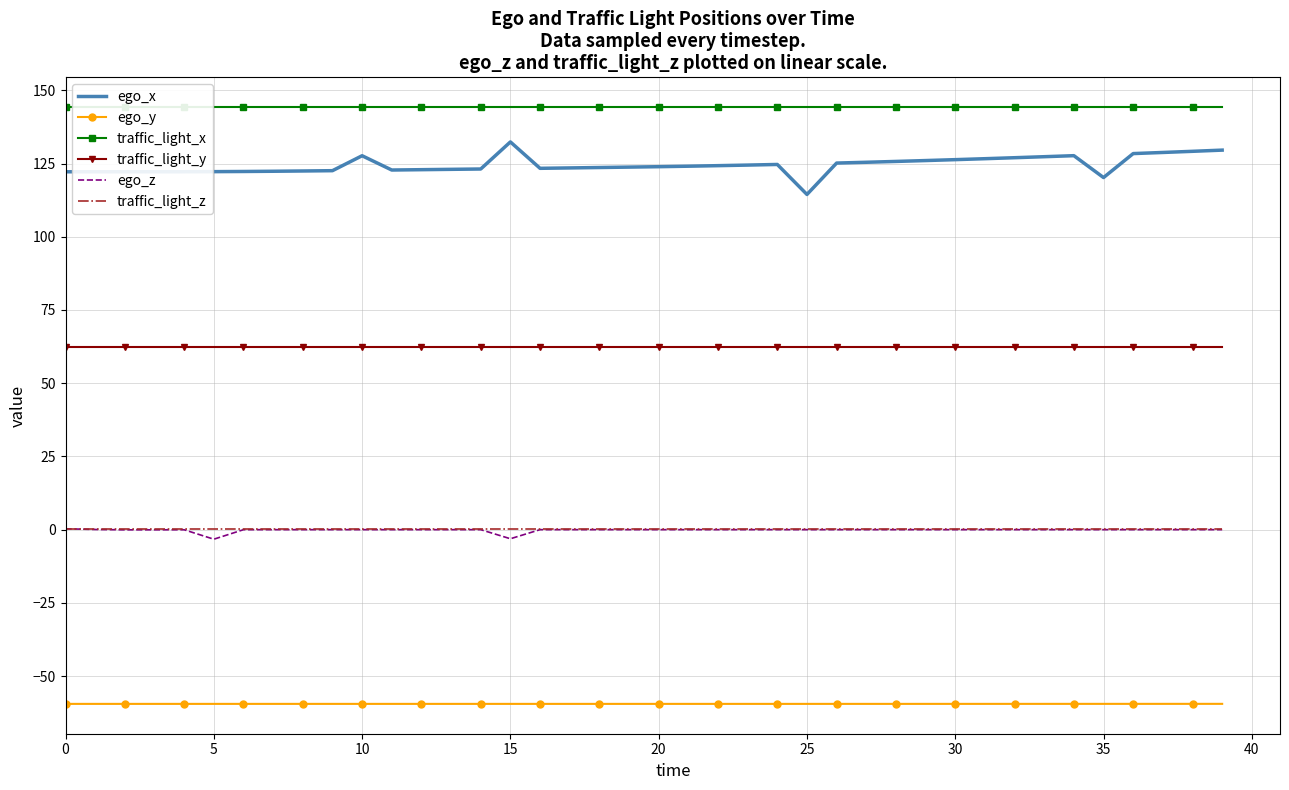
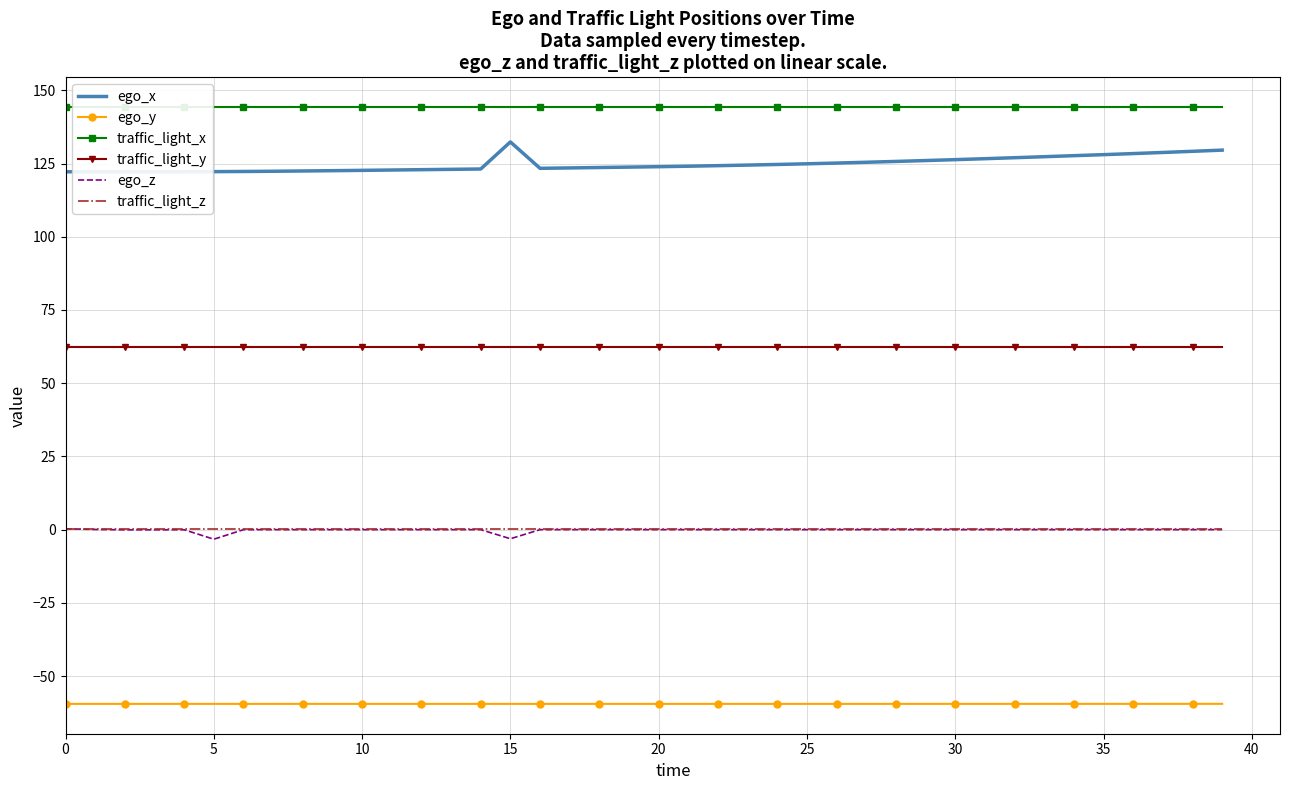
  {
    "ego_x": {
      "0": 122,
      "5": 122,
-     "10": 128,
+     "10": 123,
      "15": 132,
      "20": 124,
-     "25": 114,
+     "25": 125,
      "30": 126,
-     "35": 120
+     "35": 128
    },
    "ego_y": {
      "0": -59,
      "5": -59,
      "10": -59,
      "15": -59,
      "20": -59,
      "25": -59,
      "30": -59,
      "35": -59
    },
    "traffic_light_x": {
      "0": 144,
      "5": 144,
      "10": 144,
      "15": 144,
      "20": 144,
      "25": 144,
      "30": 144,
      "35": 144
    },
    "traffic_light_y": {
      "0": 62,
      "5": 62,
      "10": 62,
      "15": 62,
      "20": 62,
      "25": 62,
      "30": 62,
      "35": 62
    },
    "ego_z": {
      "5": -3,
      "15": -3
    },
    "traffic_light_z": {
      "5": 0,
      "15": 0
    }
  }
